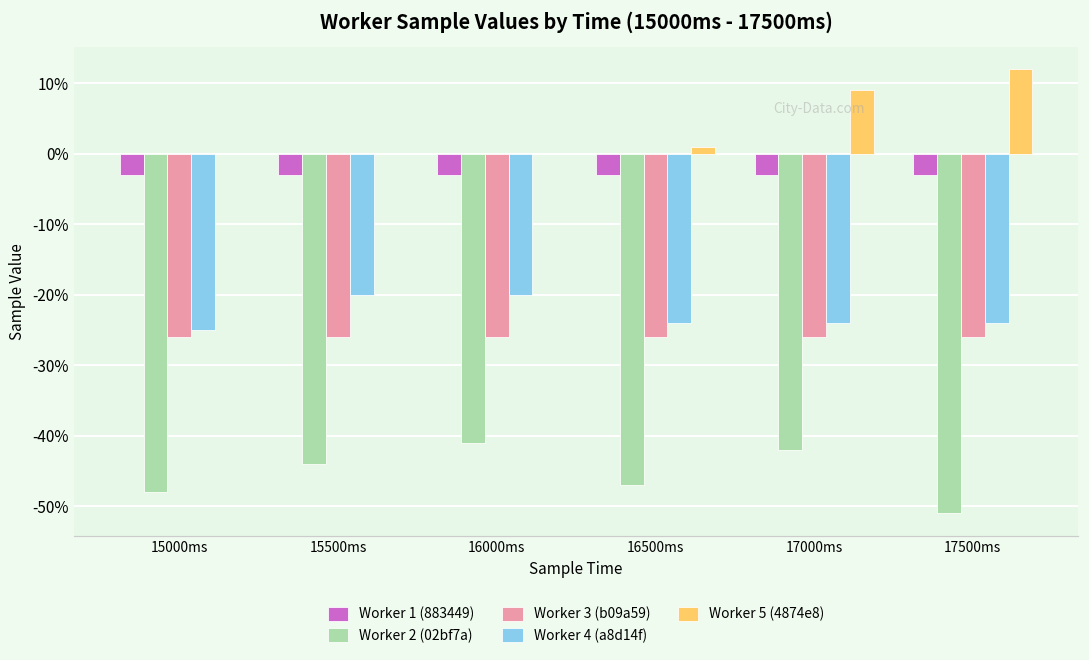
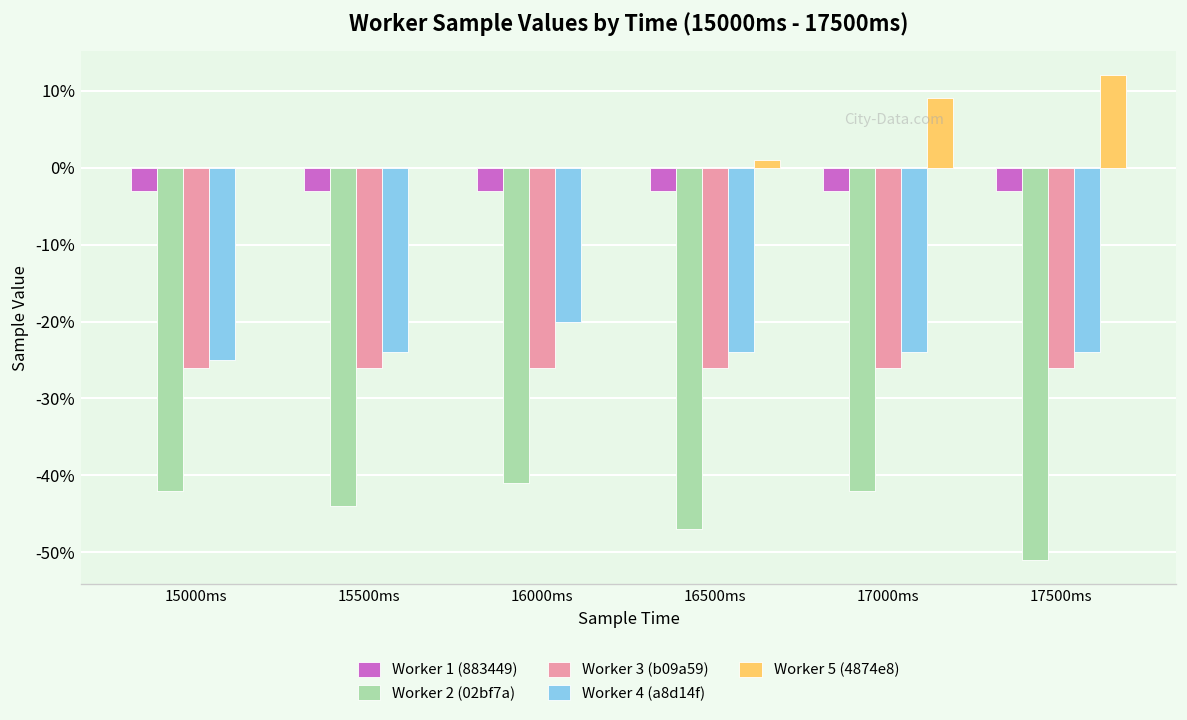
  {
    "Worker 1 (883449)": {
      "15000ms": "-3%",
      "15500ms": "-3%",
      "16000ms": "-3%",
      "16500ms": "-3%",
      "17000ms": "-3%",
      "17500ms": "-3%"
    },
    "Worker 2 (02bf7a)": {
-     "15000ms": "-48%",
+     "15000ms": "-42%",
      "15500ms": "-44%",
      "16000ms": "-41%",
      "16500ms": "-47%",
      "17000ms": "-42%",
      "17500ms": "-51%"
    },
    "Worker 3 (b09a59)": {
      "15000ms": "-26%",
      "15500ms": "-26%",
      "16000ms": "-26%",
      "16500ms": "-26%",
      "17000ms": "-26%",
      "17500ms": "-26%"
    },
    "Worker 4 (a8d14f)": {
      "15000ms": "-25%",
-     "15500ms": "-20%",
+     "15500ms": "-24%",
      "16000ms": "-20%",
      "16500ms": "-24%",
      "17000ms": "-24%",
      "17500ms": "-24%"
    },
    "Worker 5 (4874e8)": {
      "15000ms": "0%",
      "15500ms": "0%",
      "16000ms": "0%",
      "16500ms": "1%",
      "17000ms": "9%",
      "17500ms": "12%"
    }
  }
